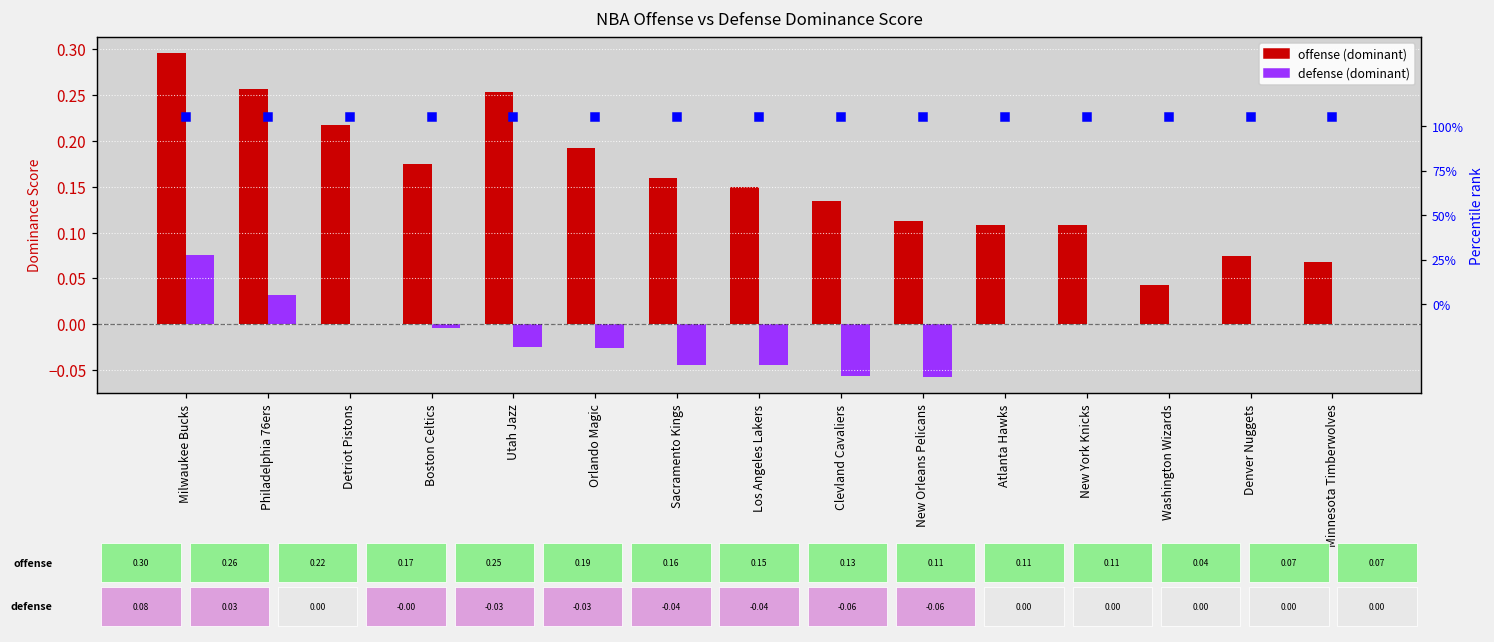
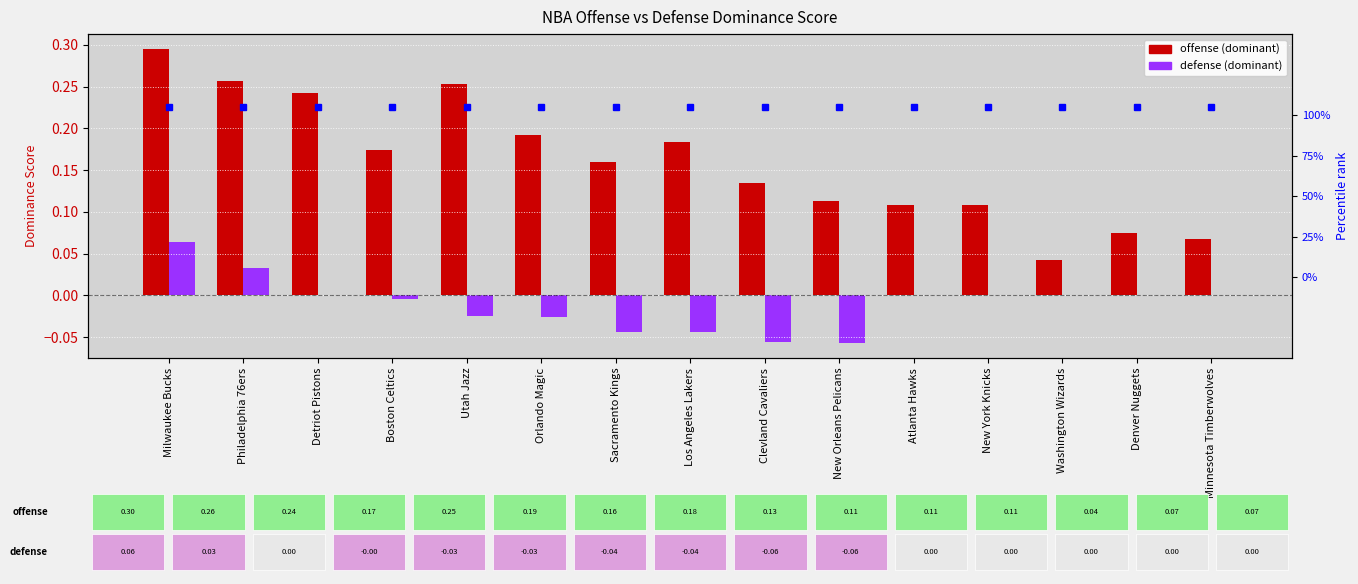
  {
    "offense (dominant)": {
-     "Detriot Pistons": 0.22,
-     "Los Angeles Lakers": 0.15
+     "Detriot Pistons": 0.24,
+     "Los Angeles Lakers": 0.18
    },
    "defense (dominant)": {
-     "Milwaukee Bucks": 0.08
+     "Milwaukee Bucks": 0.06
    }
  }
